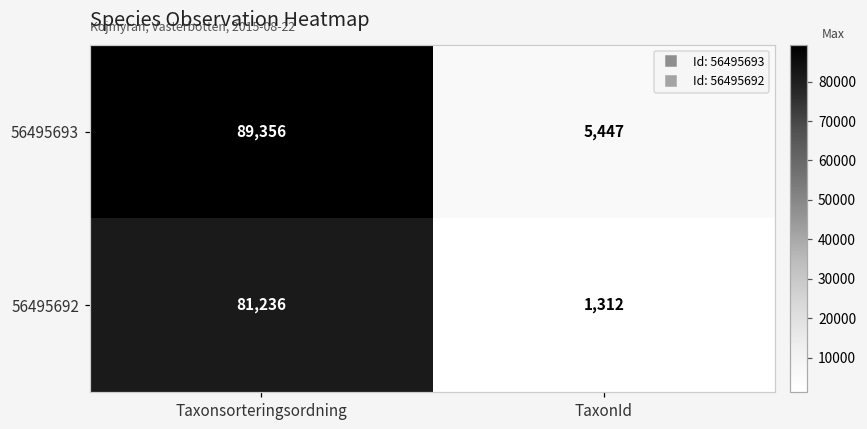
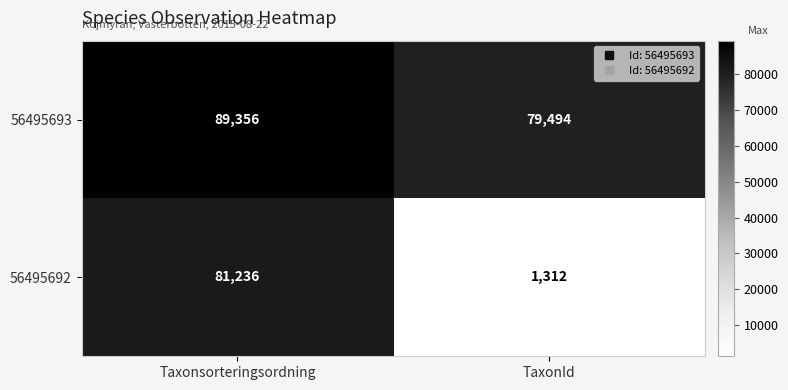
  {
    "56495693": {
      "Taxonsorteringsordning": "89,356",
-     "TaxonId": "5,447"
+     "TaxonId": "79,494"
    },
    "56495692": {
      "Taxonsorteringsordning": "81,236",
      "TaxonId": "1,312"
    }
  }
